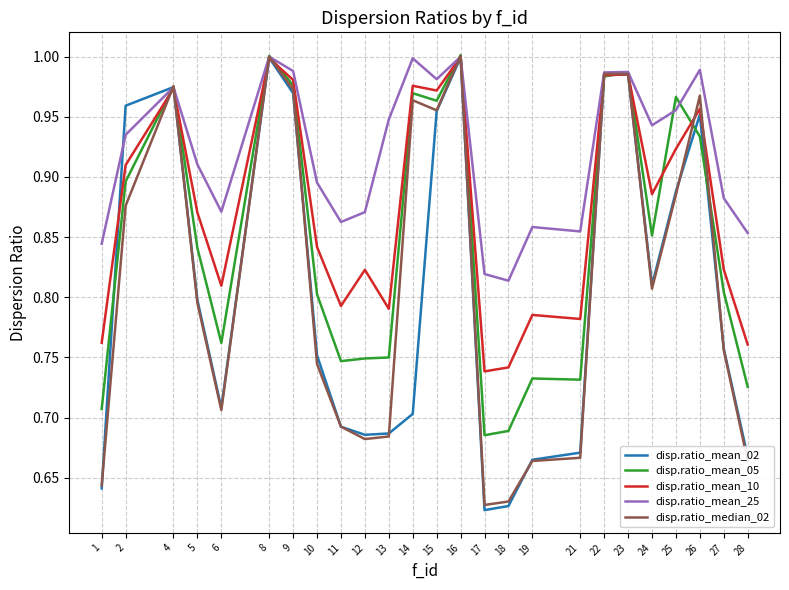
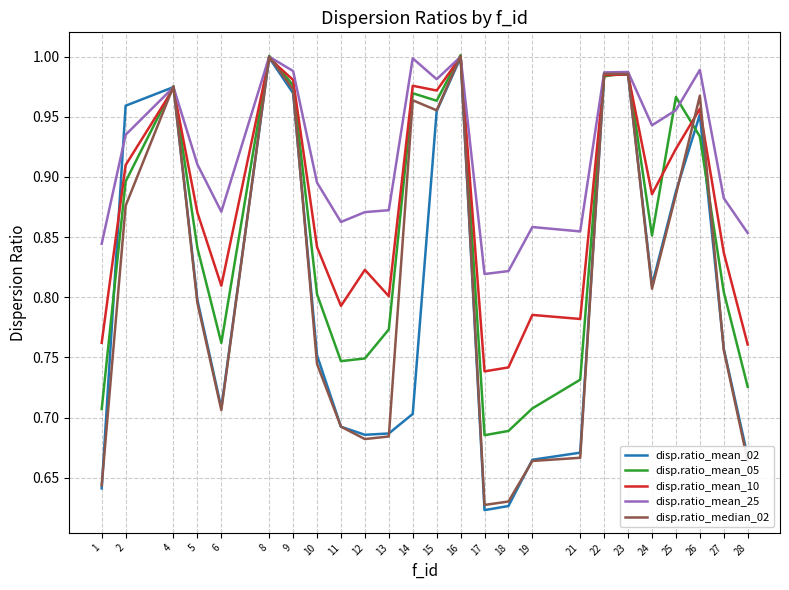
  {
    "disp.ratio_mean_02": {
      "1": 0.641,
      "2": 0.959,
      "5": 0.798,
      "9": 0.970,
      "10": 0.752,
      "12": 0.686,
      "13": 0.687,
      "14": 0.703,
      "17": 0.623,
      "18": 0.626,
      "21": 0.671,
      "24": 0.810,
      "25": 0.888,
      "26": 0.952
    },
    "disp.ratio_mean_05": {
      "1": 0.707,
      "2": 0.896,
      "5": 0.841,
      "6": 0.762,
      "9": 0.976,
      "10": 0.802,
      "11": 0.747,
      "12": 0.749,
-     "13": 0.750,
+     "13": 0.773,
      "14": 0.970,
      "15": 0.963,
      "17": 0.685,
      "18": 0.689,
-     "19": 0.732,
+     "19": 0.708,
      "21": 0.731,
      "24": 0.851,
      "25": 0.966,
      "26": 0.934,
      "27": 0.804,
      "28": 0.726
    },
    "disp.ratio_mean_10": {
      "1": 0.762,
      "2": 0.910,
      "5": 0.870,
      "6": 0.810,
      "9": 0.981,
      "10": 0.842,
      "11": 0.793,
      "12": 0.823,
-     "13": 0.790,
+     "13": 0.801,
      "14": 0.976,
      "15": 0.972,
      "17": 0.738,
      "18": 0.742,
      "19": 0.785,
      "21": 0.782,
      "24": 0.886,
      "25": 0.923,
      "26": 0.957,
-     "27": 0.823,
+     "27": 0.837,
      "28": 0.761
    },
    "disp.ratio_mean_25": {
      "1": 0.844,
      "2": 0.935,
      "5": 0.910,
      "6": 0.871,
      "9": 0.988,
      "10": 0.895,
      "11": 0.863,
      "12": 0.871,
-     "13": 0.948,
+     "13": 0.872,
      "14": 0.999,
      "15": 0.981,
      "17": 0.819,
-     "18": 0.814,
+     "18": 0.822,
      "19": 0.858,
      "21": 0.855,
      "24": 0.943,
      "25": 0.955,
      "26": 0.989,
      "27": 0.882,
      "28": 0.853
    },
    "disp.ratio_median_02": {
      "1": 0.644,
      "2": 0.876,
      "5": 0.795,
      "9": 0.973,
      "10": 0.744,
      "12": 0.682,
      "13": 0.684,
      "14": 0.964,
      "17": 0.627,
      "18": 0.630,
      "21": 0.667,
      "24": 0.807,
      "25": 0.885,
      "26": 0.967
    }
  }
